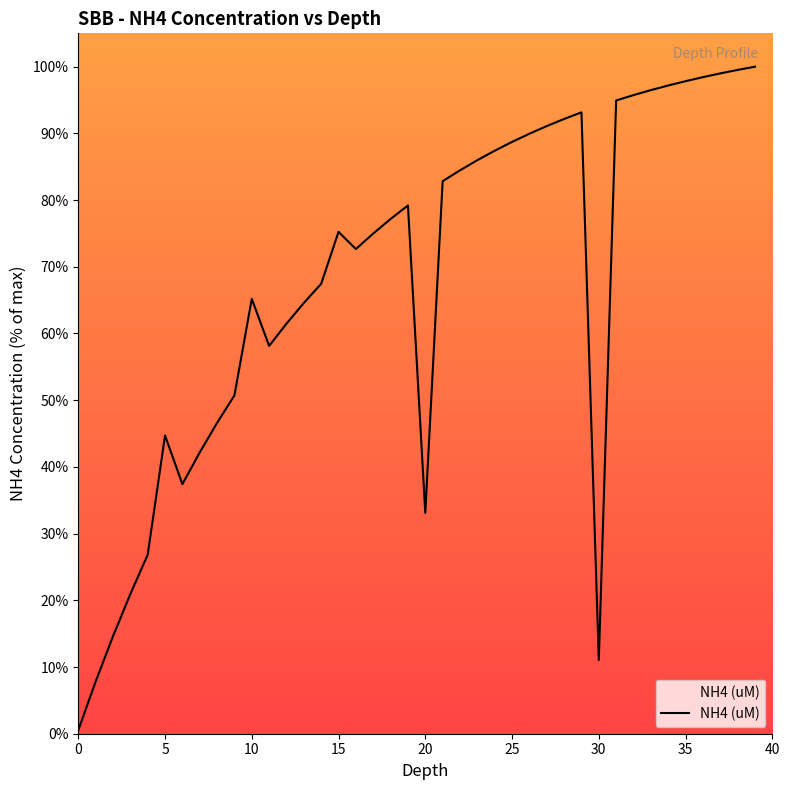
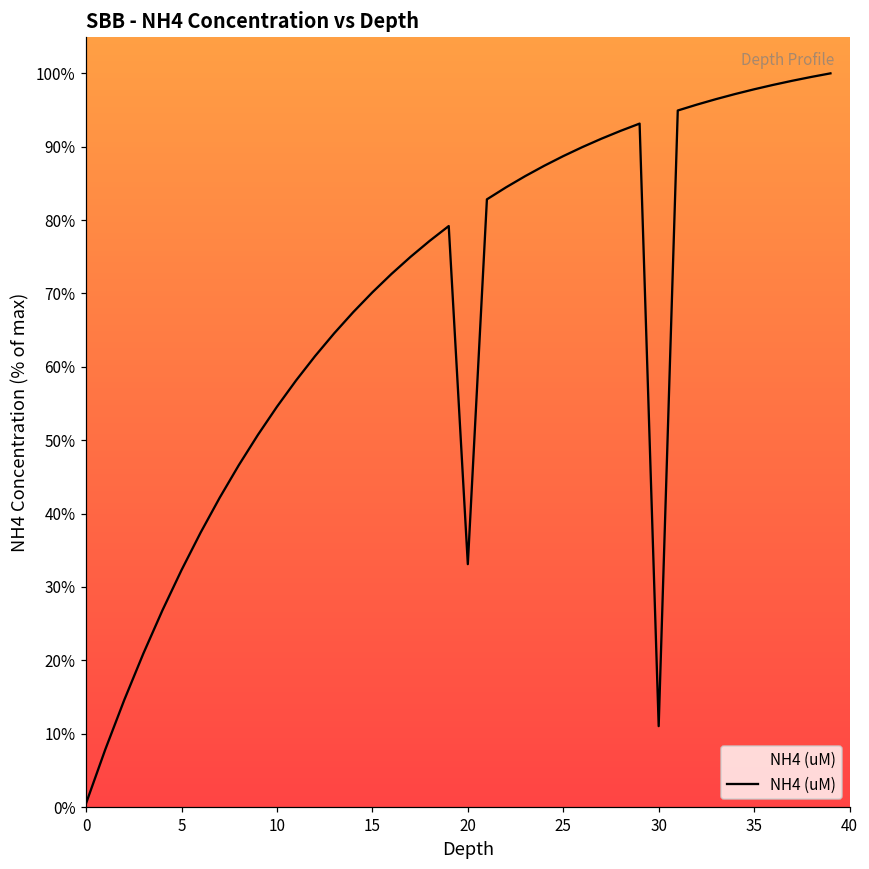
  {
    "0": "1%",
-   "5": "45%",
-   "10": "65%",
-   "15": "75%",
+   "5": "32%",
+   "10": "55%",
+   "15": "70%",
    "20": "33%",
    "25": "89%",
    "30": "11%",
    "35": "98%"
  }
